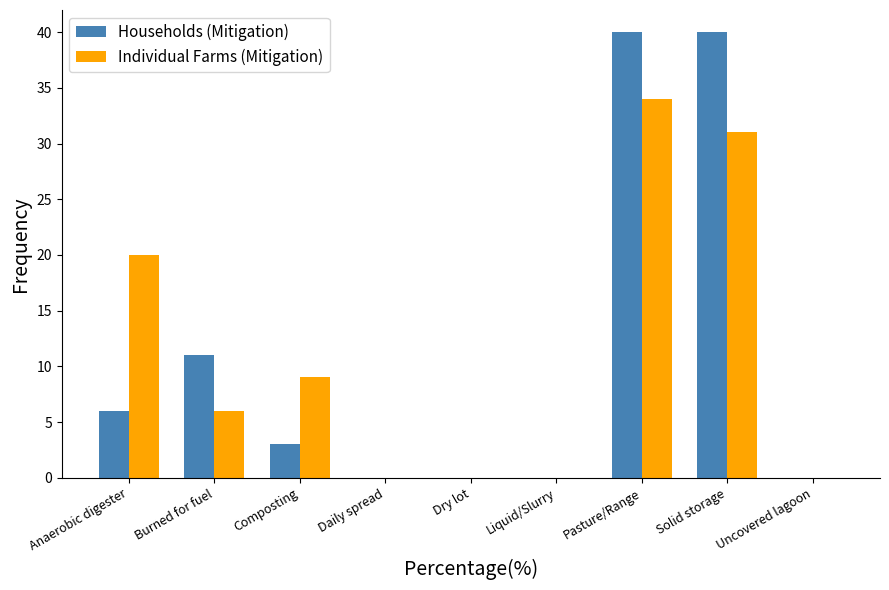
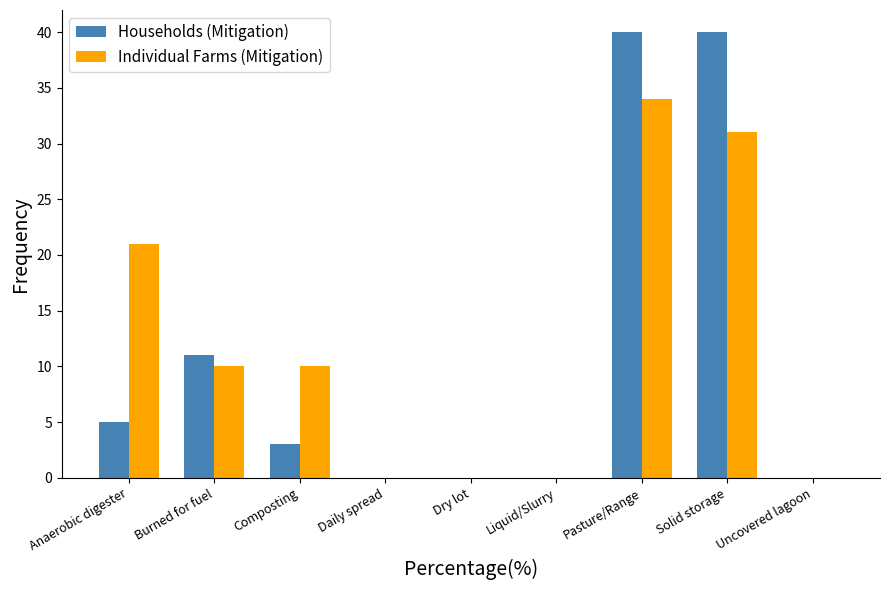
  {
    "Households (Mitigation)": {
-     "Anaerobic digester": 6,
+     "Anaerobic digester": 5,
      "Burned for fuel": 11,
      "Composting": 3,
      "Daily spread": 0,
      "Dry lot": 0,
      "Liquid/Slurry": 0,
      "Pasture/Range": 40,
      "Solid storage": 40,
      "Uncovered lagoon": 0
    },
    "Individual Farms (Mitigation)": {
-     "Anaerobic digester": 20,
-     "Burned for fuel": 6,
-     "Composting": 9,
+     "Anaerobic digester": 21,
+     "Burned for fuel": 10,
+     "Composting": 10,
      "Daily spread": 0,
      "Dry lot": 0,
      "Liquid/Slurry": 0,
      "Pasture/Range": 34,
      "Solid storage": 31,
      "Uncovered lagoon": 0
    }
  }
